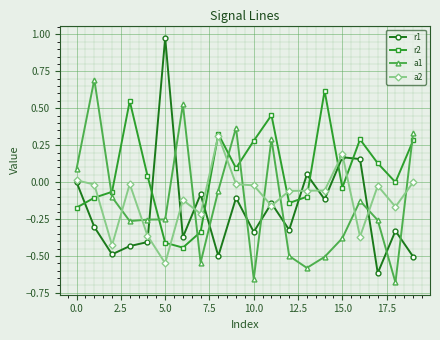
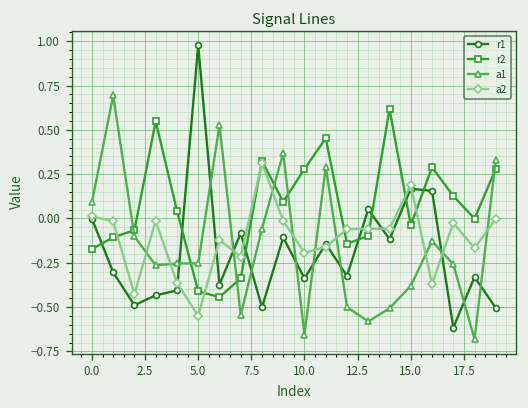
  {
    "a2": {
      "5.0": -0.55,
-     "10.0": -0.02,
+     "10.0": -0.19,
      "15.0": 0.19
    }
  }
